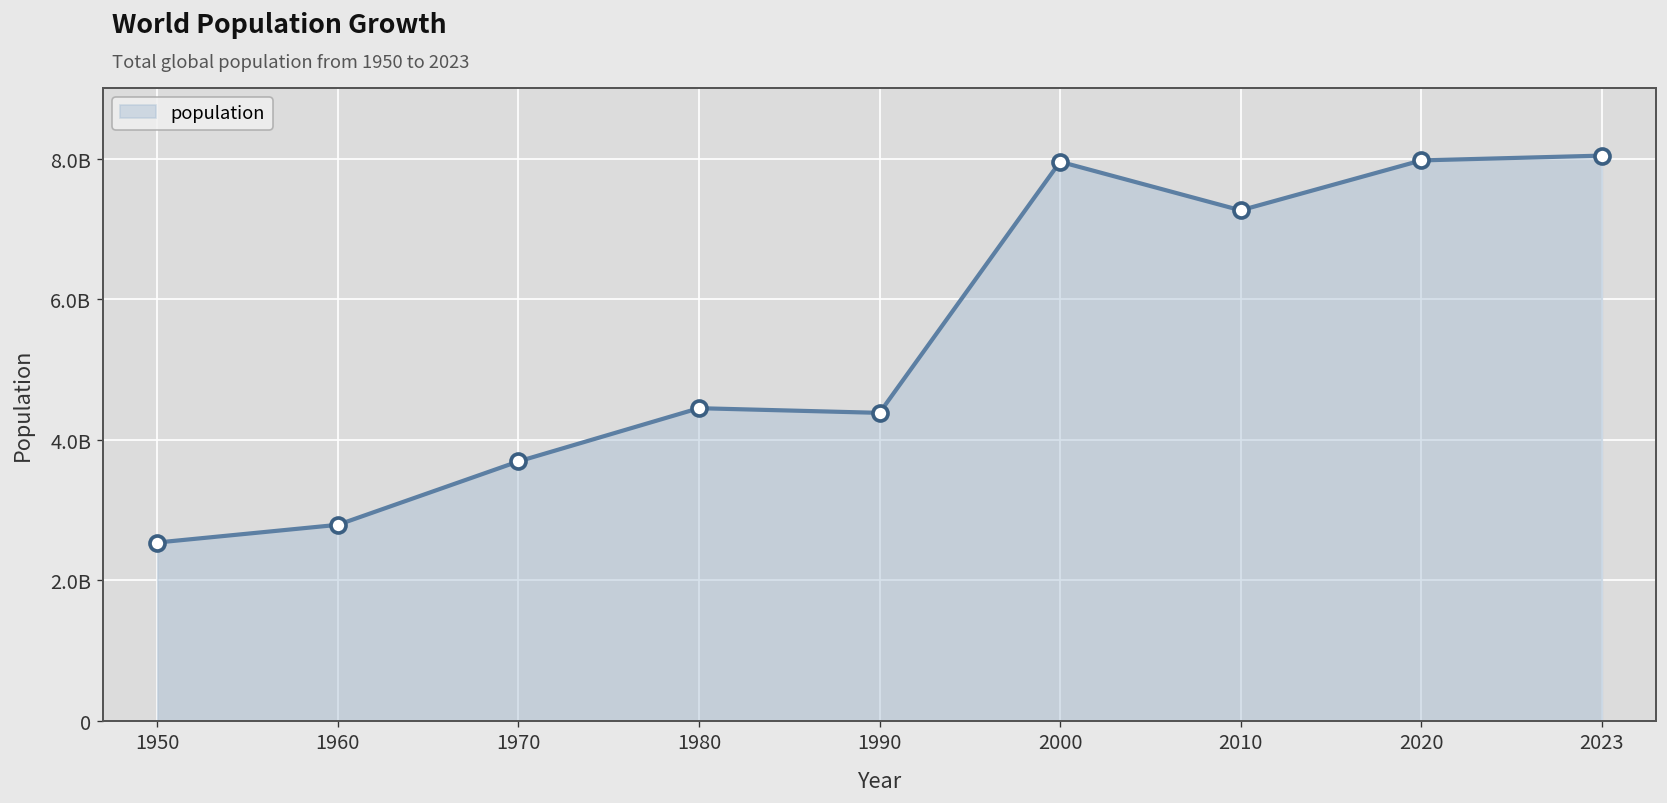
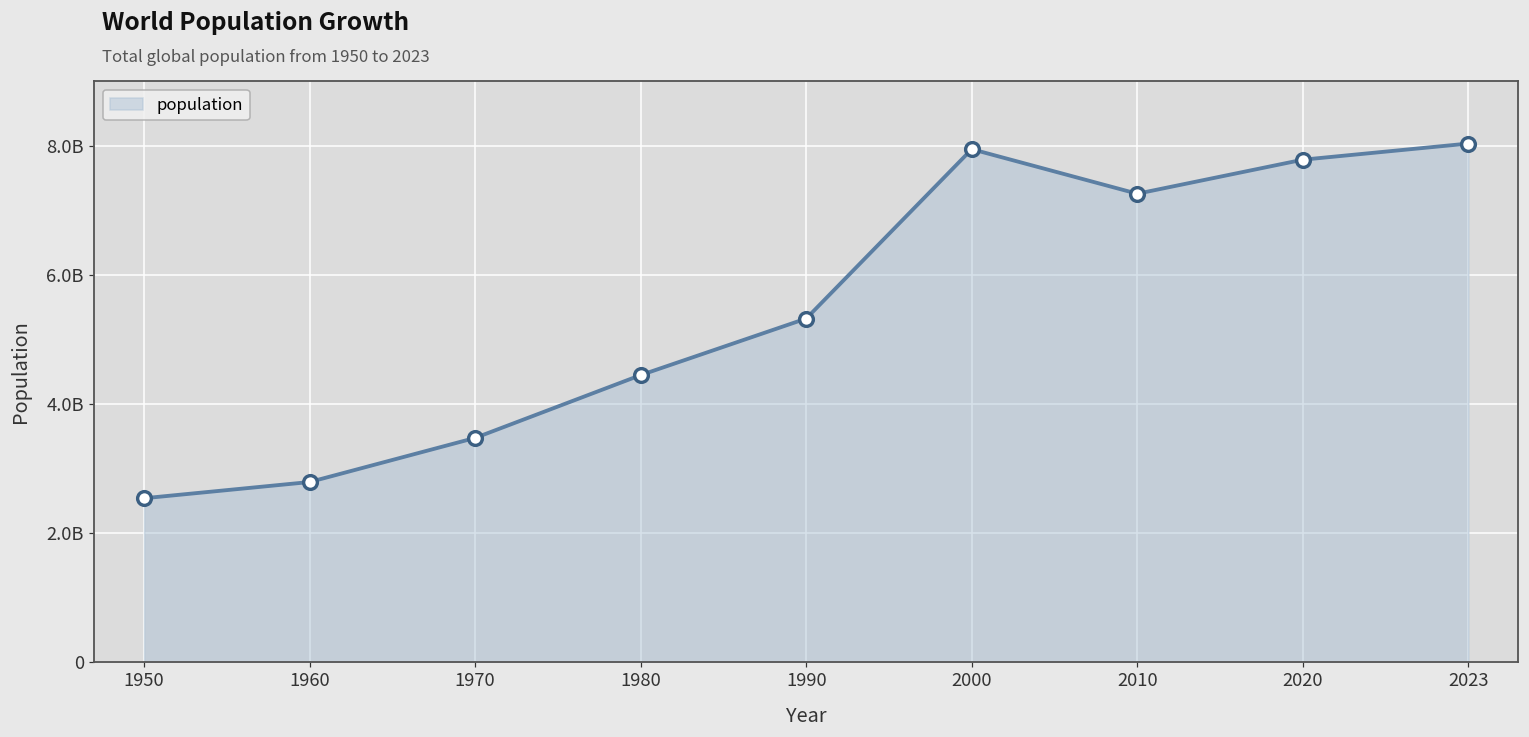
  {
    "1950": 2500000000,
    "1960": 2800000000,
-   "1970": 3700000000,
+   "1970": 3500000000,
    "1980": 4400000000,
-   "1990": 4400000000,
+   "1990": 5300000000,
    "2000": 8000000000,
    "2010": 7300000000,
-   "2020": 8000000000,
+   "2020": 7800000000,
    "2023": 8000000000
  }
